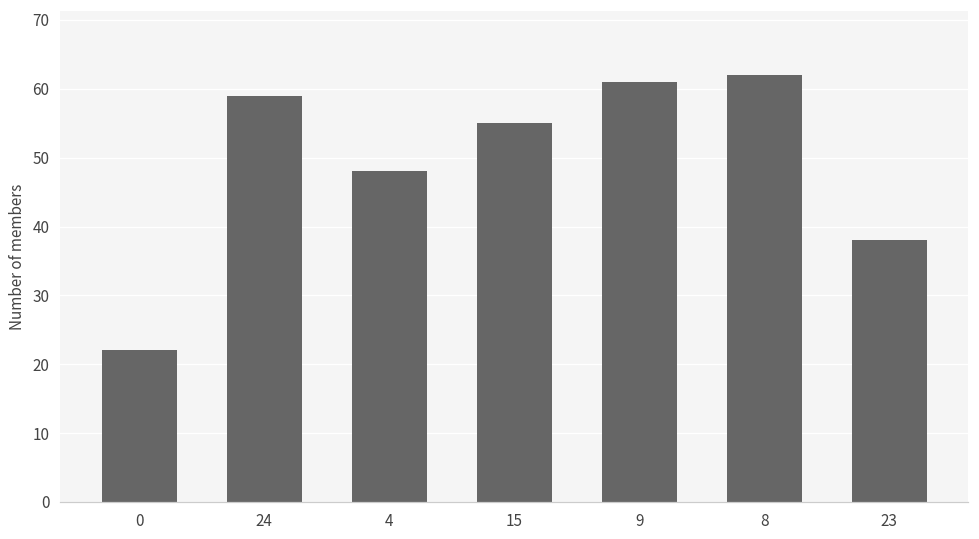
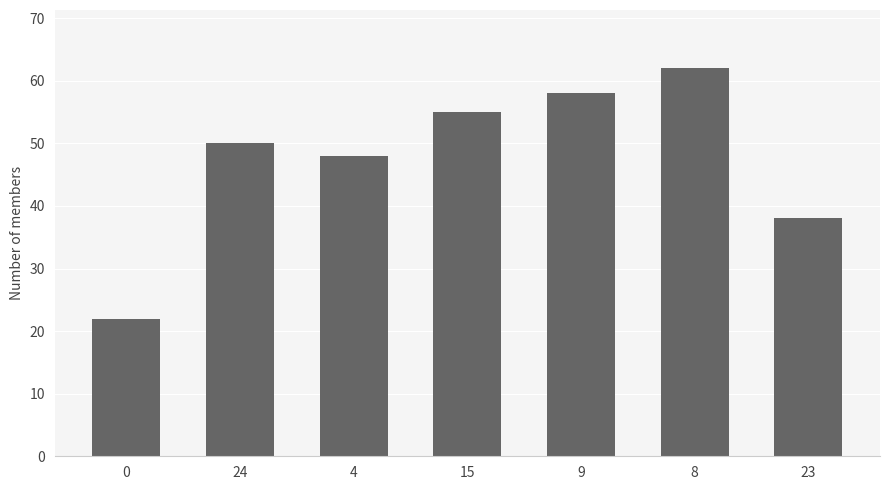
  {
    "0": 22,
-   "24": 59,
+   "24": 50,
    "4": 48,
    "15": 55,
-   "9": 61,
+   "9": 58,
    "8": 62,
    "23": 38
  }
